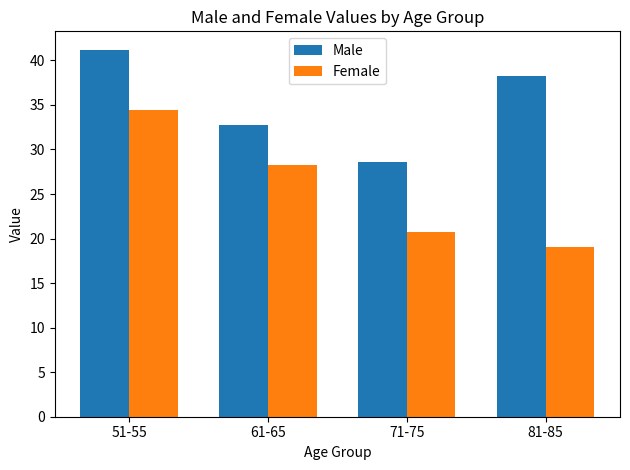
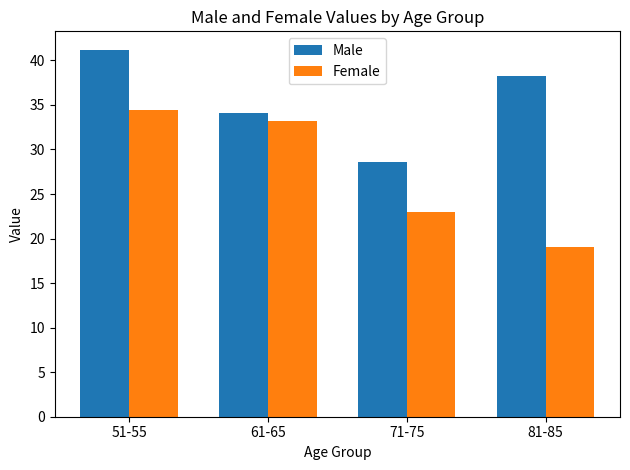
  {
    "Male": {
      "51-55": 41,
-     "61-65": 33,
+     "61-65": 34,
      "71-75": 29,
      "81-85": 38
    },
    "Female": {
      "51-55": 34,
-     "61-65": 28,
-     "71-75": 21,
+     "61-65": 33,
+     "71-75": 23,
      "81-85": 19
    }
  }
